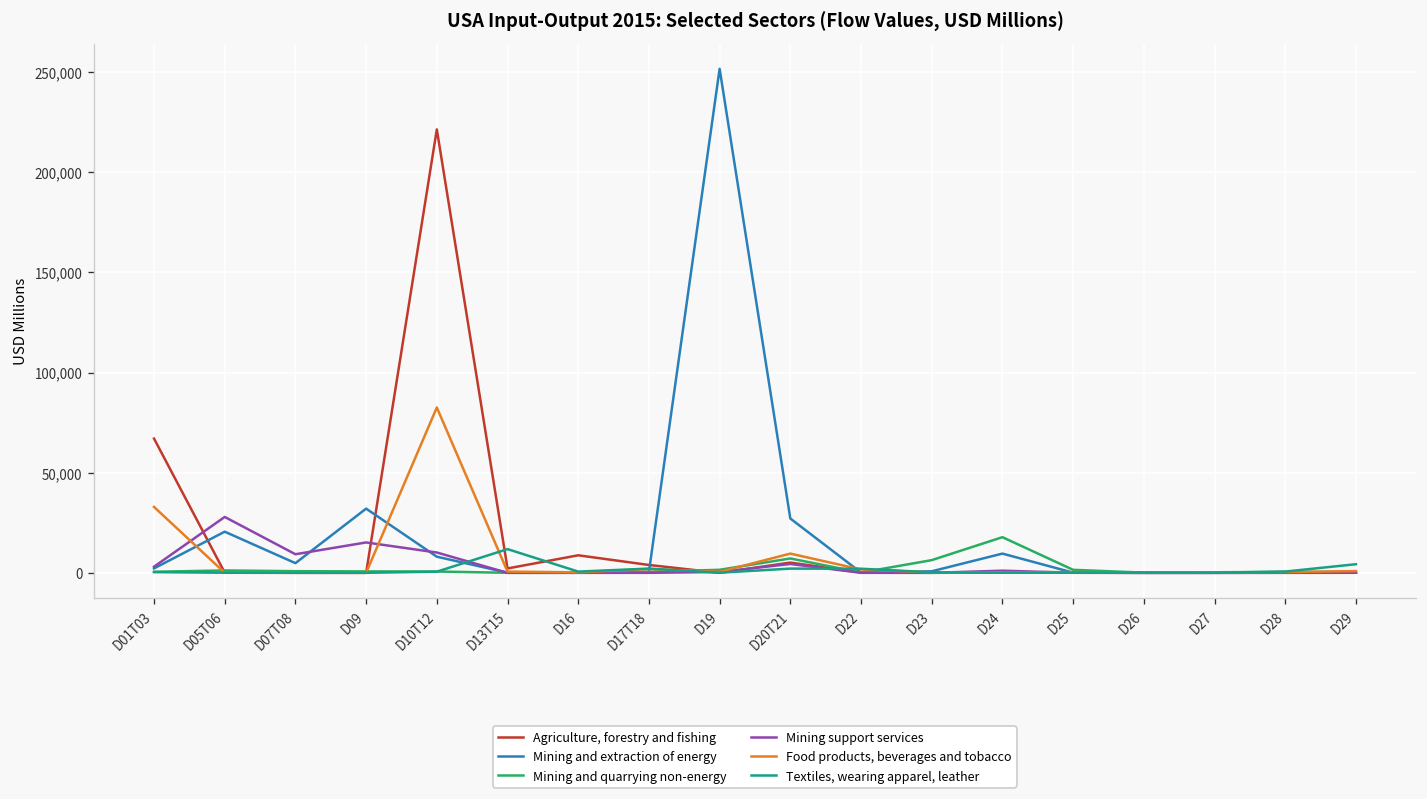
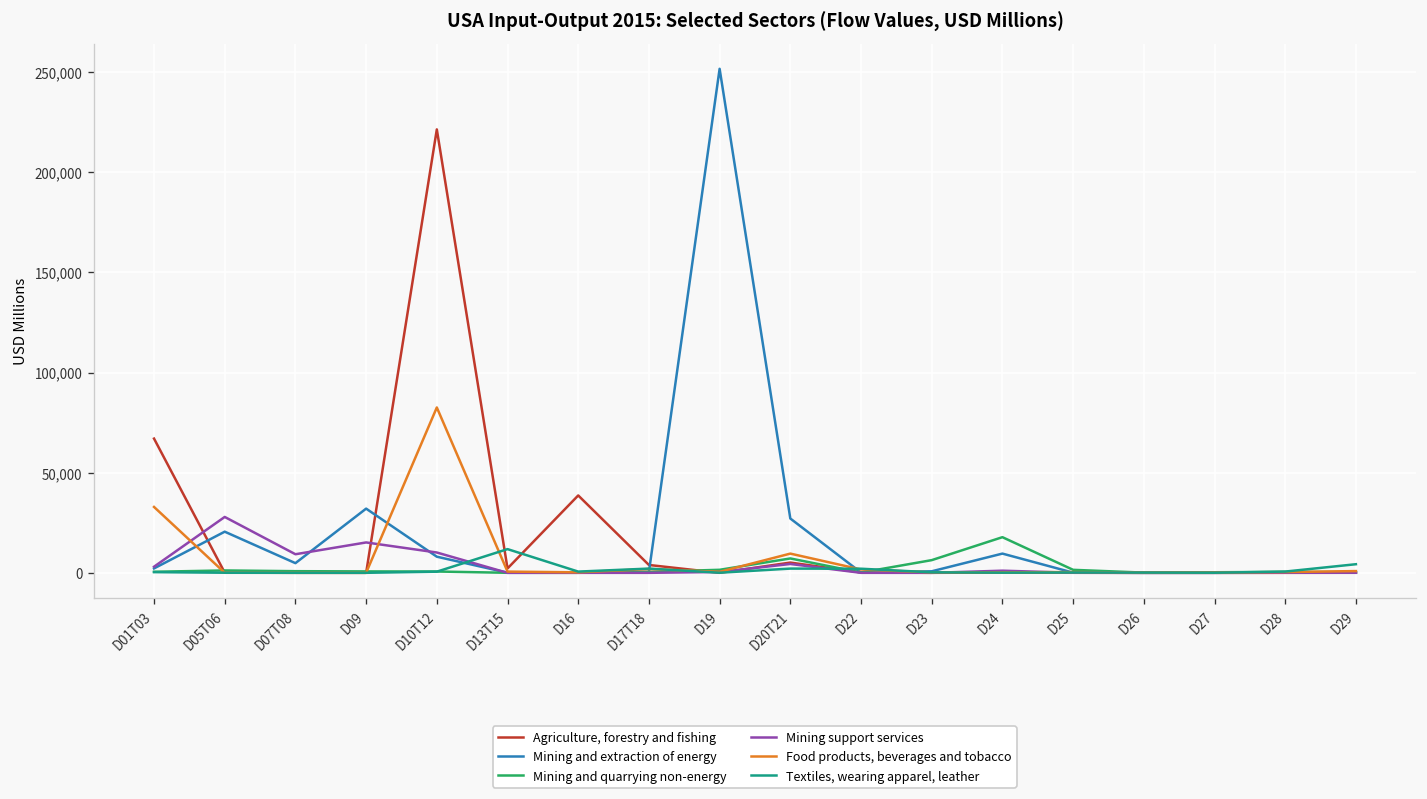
  {
    "Agriculture, forestry and fishing": {
      "D01T03": "67,000",
      "D10T12": "221,000",
      "D13T15": "2,000",
-     "D16": "9,000",
+     "D16": "39,000",
      "D17T18": "4,000"
    },
    "Mining and extraction of energy": {
      "D05T06": "21,000",
      "D07T08": "5,000",
      "D09": "32,000",
      "D10T12": "8,000",
      "D19": "252,000",
      "D20T21": "27,000",
      "D24": "10,000"
    },
    "Mining support services": {
      "D05T06": "28,000",
      "D07T08": "9,000",
      "D09": "15,000",
      "D10T12": "10,000"
    },
    "Food products, beverages and tobacco": {
      "D01T03": "33,000",
      "D10T12": "83,000",
      "D20T21": "10,000"
    }
  }
